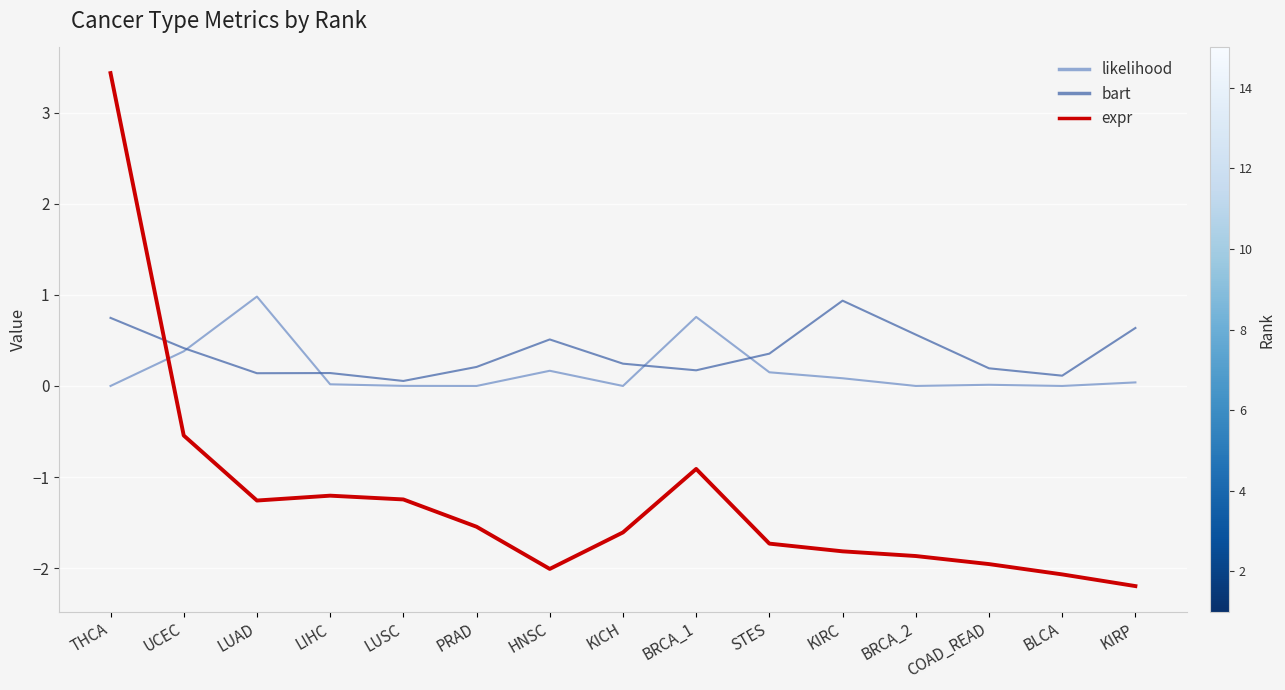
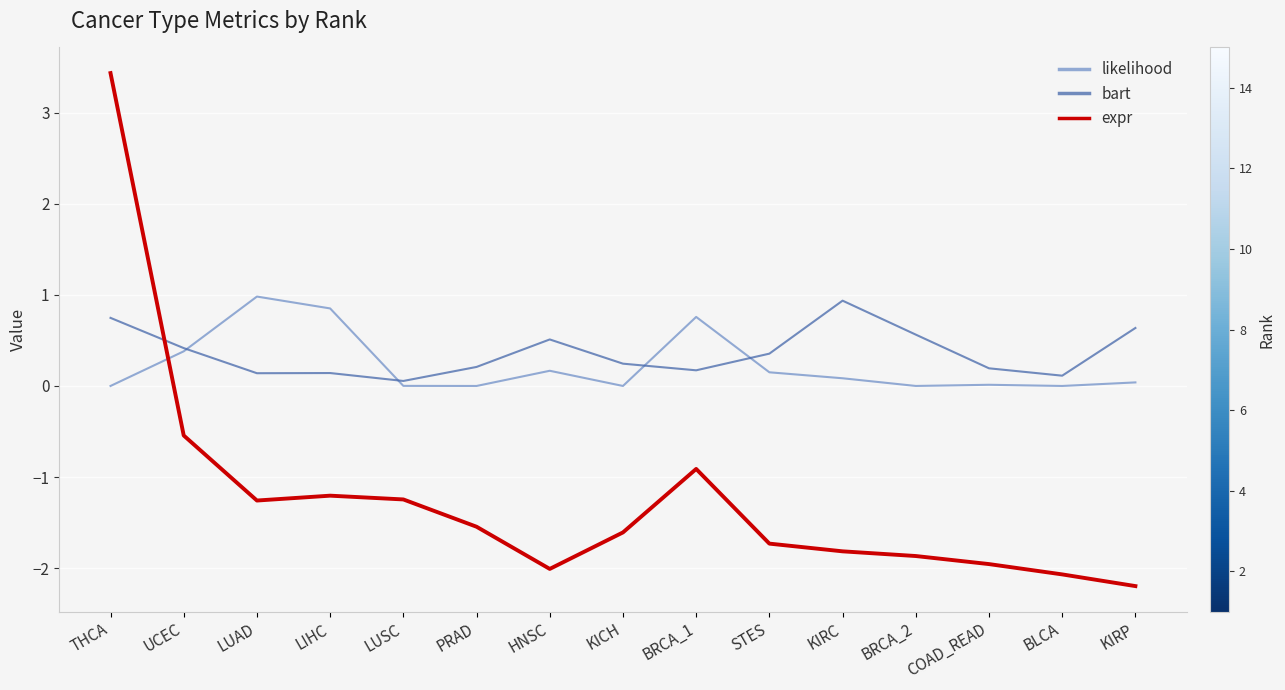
  {
    "likelihood": {
      "THCA": 0.0,
      "UCEC": 0.4,
      "LUAD": 1.0,
-     "LIHC": 0.0,
+     "LIHC": 0.9,
      "LUSC": 0.0,
      "PRAD": 0.0,
      "HNSC": 0.2,
      "KICH": 0.0,
      "BRCA_1": 0.8,
      "STES": 0.2,
      "KIRC": 0.1,
      "BRCA_2": 0.0,
      "COAD_READ": 0.0,
      "BLCA": 0.0,
      "KIRP": 0.0
    },
    "bart": {
      "THCA": 0.7,
      "UCEC": 0.4,
      "LUAD": 0.1,
      "LIHC": 0.1,
      "LUSC": 0.1,
      "PRAD": 0.2,
      "HNSC": 0.5,
      "KICH": 0.2,
      "BRCA_1": 0.2,
      "STES": 0.4,
      "KIRC": 0.9,
      "BRCA_2": 0.6,
      "COAD_READ": 0.2,
      "BLCA": 0.1,
      "KIRP": 0.6
    },
    "expr": {
      "THCA": 3.4,
      "UCEC": -0.5,
      "LUAD": -1.3,
      "LIHC": -1.2,
      "LUSC": -1.2,
      "PRAD": -1.5,
      "HNSC": -2.0,
      "KICH": -1.6,
      "BRCA_1": -0.9,
      "STES": -1.7,
      "KIRC": -1.8,
      "BRCA_2": -1.9,
      "COAD_READ": -2.0,
      "BLCA": -2.1,
      "KIRP": -2.2
    }
  }
